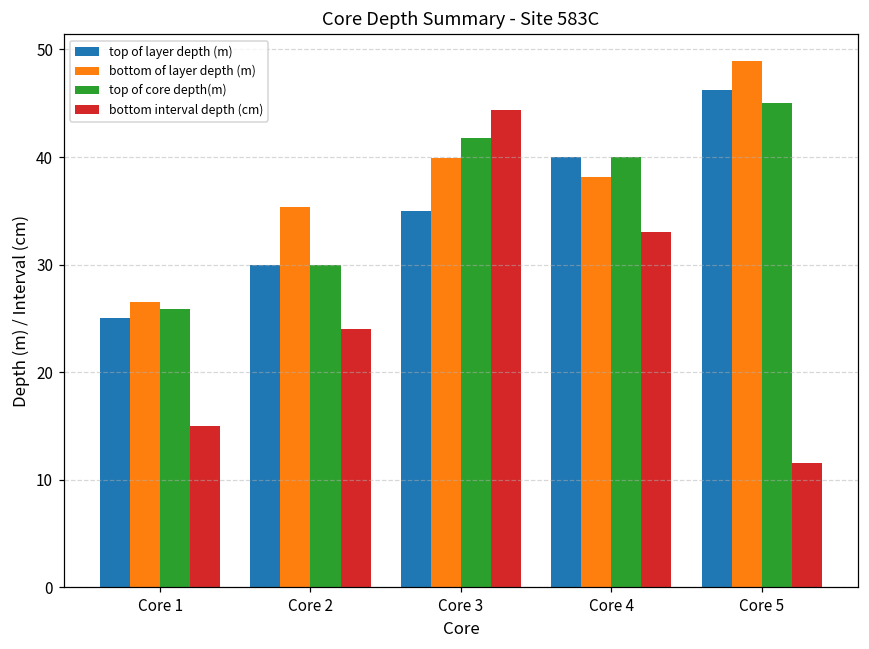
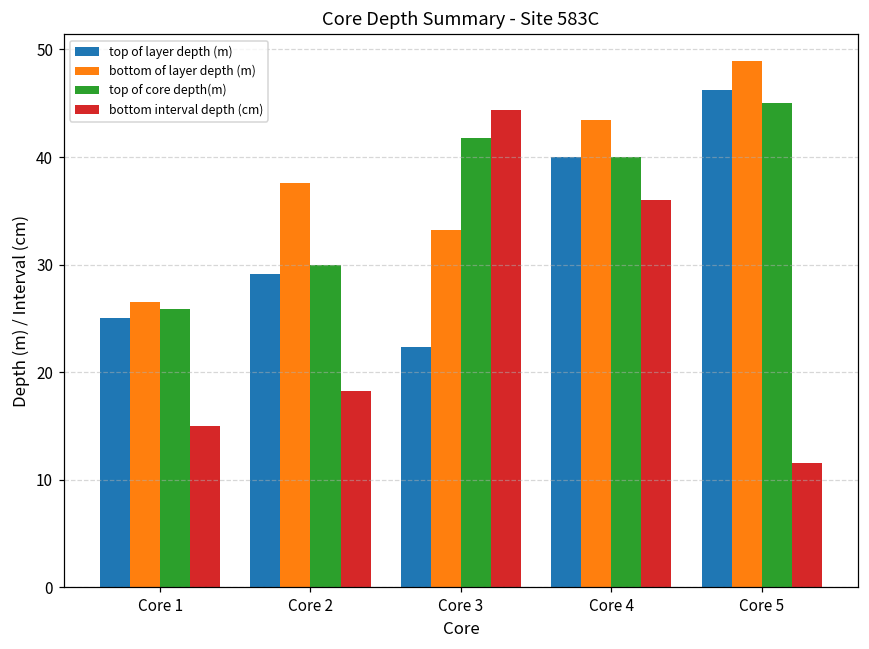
  {
    "top of layer depth (m)": {
      "Core 1": 25,
-     "Core 2": 30,
-     "Core 3": 35,
+     "Core 2": 29,
+     "Core 3": 22,
      "Core 4": 40,
      "Core 5": 46
    },
    "bottom of layer depth (m)": {
      "Core 1": 27,
-     "Core 2": 35,
-     "Core 3": 40,
-     "Core 4": 38,
+     "Core 2": 38,
+     "Core 3": 33,
+     "Core 4": 43,
      "Core 5": 49
    },
    "top of core depth(m)": {
      "Core 1": 26,
      "Core 2": 30,
      "Core 3": 42,
      "Core 4": 40,
      "Core 5": 45
    },
    "bottom interval depth (cm)": {
      "Core 1": 15,
-     "Core 2": 24,
+     "Core 2": 18,
      "Core 3": 44,
-     "Core 4": 33,
+     "Core 4": 36,
      "Core 5": 12
    }
  }
